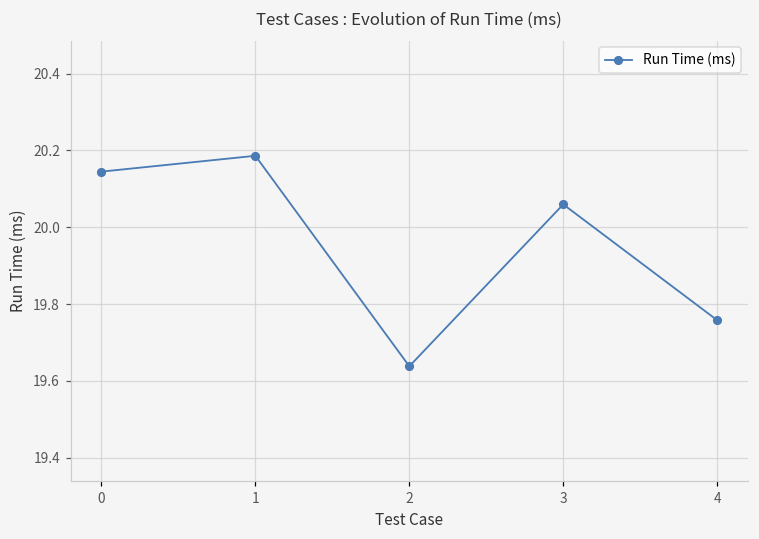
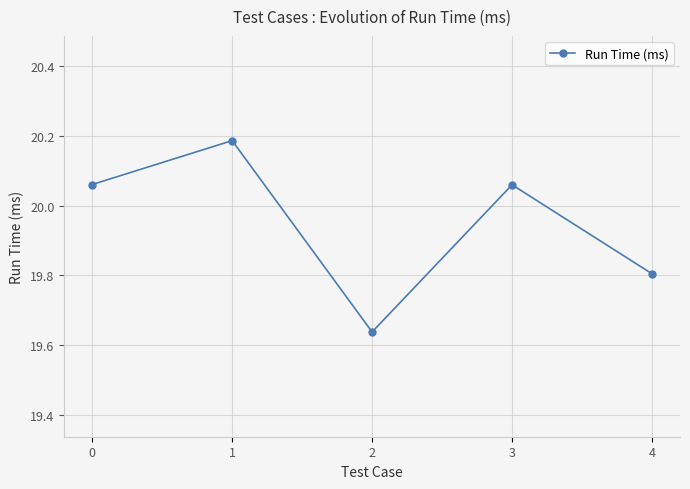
  {
-   "0": 20.14,
+   "0": 20.06,
    "1": 20.19,
    "2": 19.64,
    "3": 20.06,
-   "4": 19.76
+   "4": 19.80
  }
